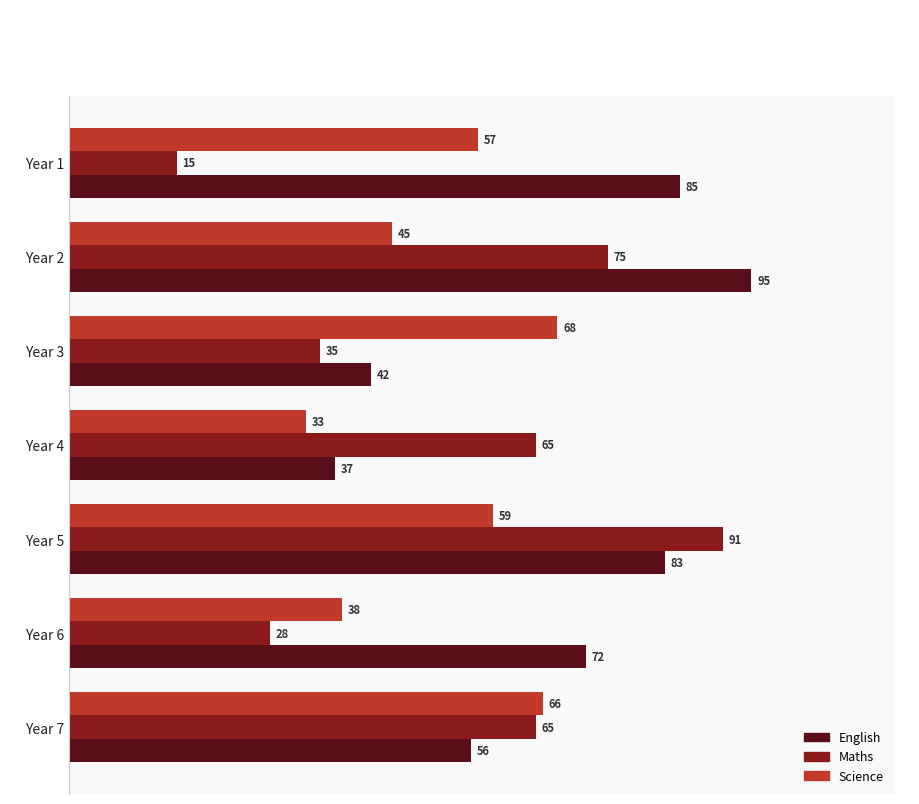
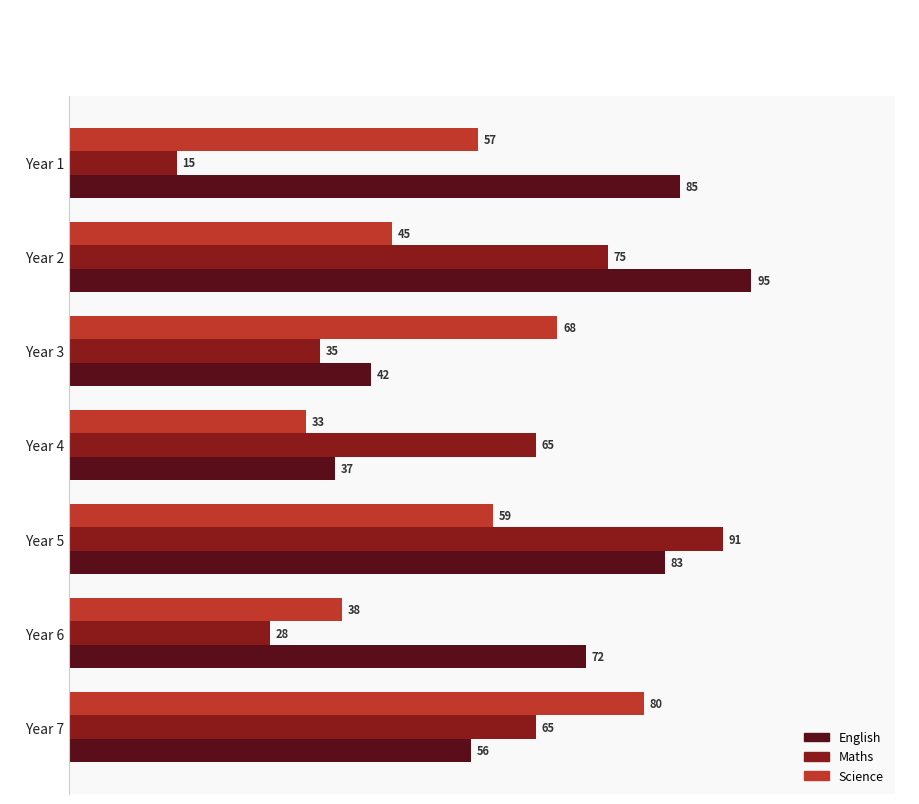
  {
    "Science": {
      "Year 1": 57,
      "Year 2": 45,
      "Year 3": 68,
      "Year 4": 33,
      "Year 5": 59,
      "Year 6": 38,
-     "Year 7": 66
+     "Year 7": 80
    }
  }
